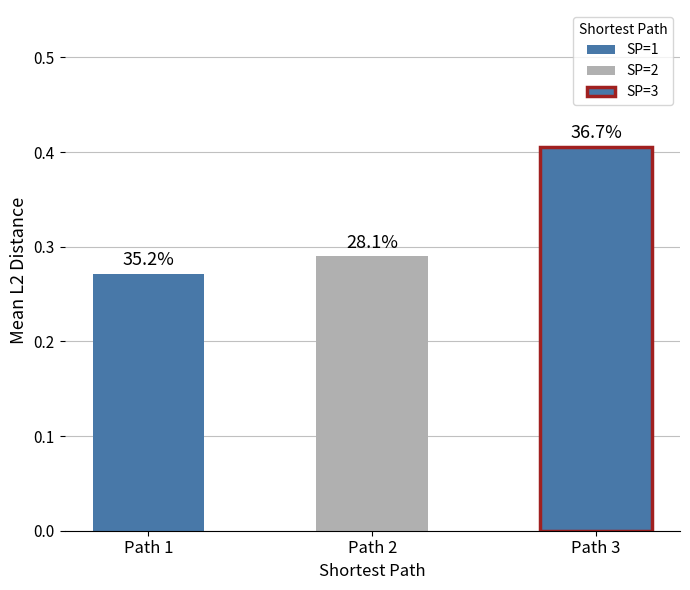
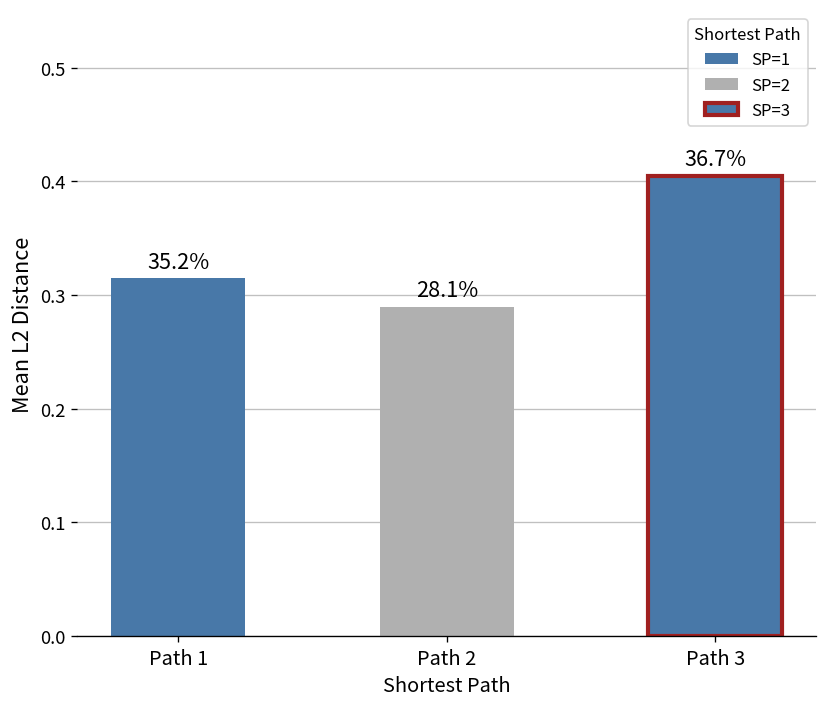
  {
-   "Path 1": 0.27
+   "Path 1": 0.31
  }
